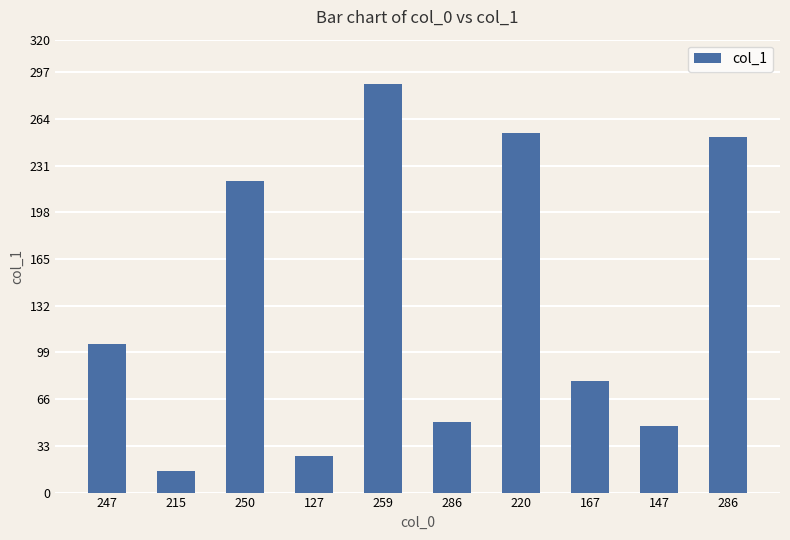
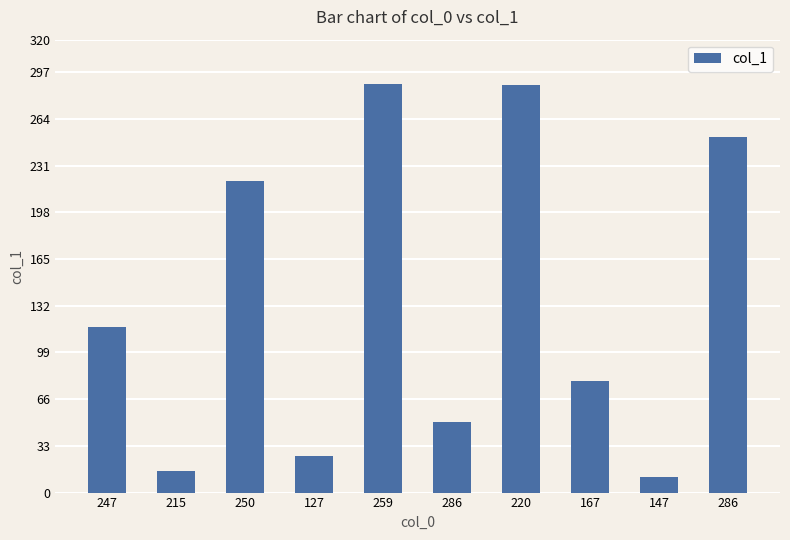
  {
-   "247": 105,
+   "247": 117,
    "215": 15,
    "250": 220,
    "127": 26,
    "259": 289,
-   "220": 254,
+   "220": 288,
    "167": 79,
-   "147": 47
+   "147": 11
  }
